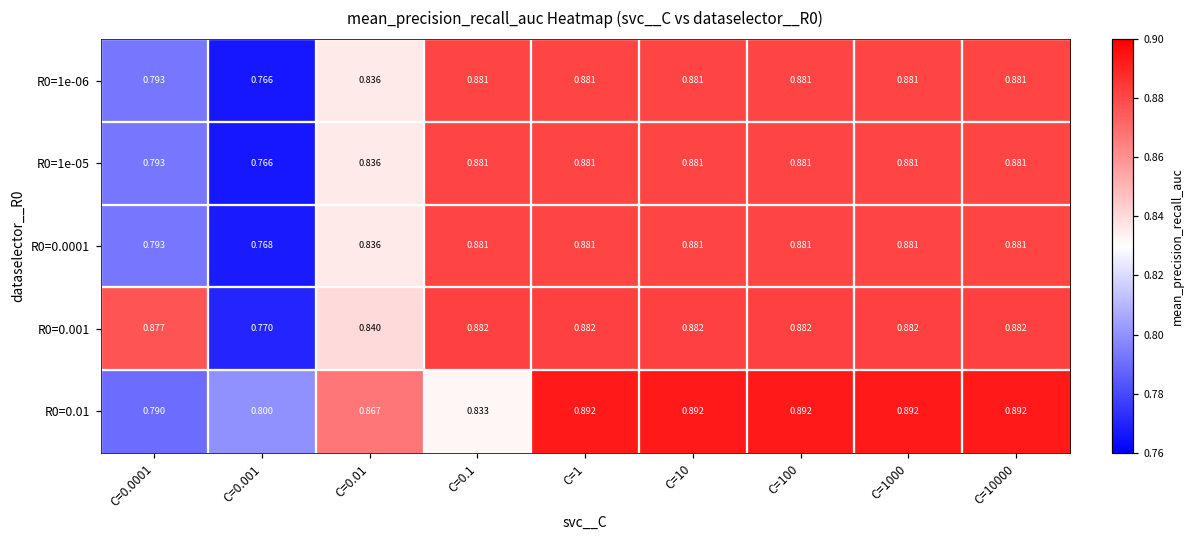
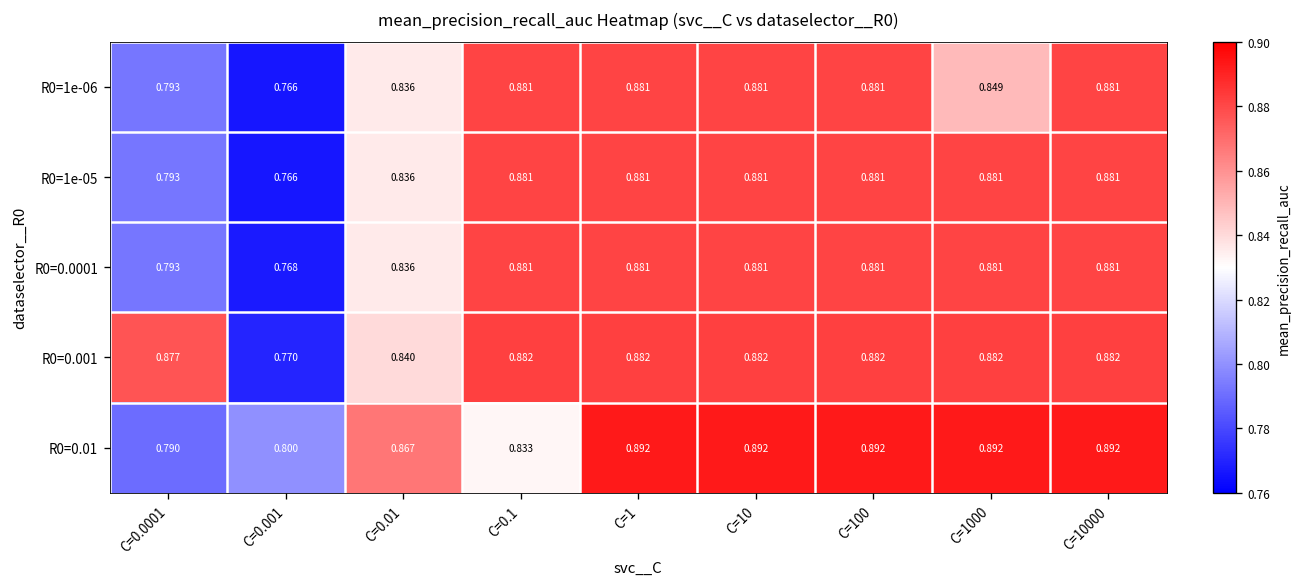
  {
    "R0=1e-06": {
      "C=0.0001": 0.793,
      "C=0.001": 0.766,
      "C=0.01": 0.836,
      "C=0.1": 0.881,
      "C=1": 0.881,
      "C=10": 0.881,
      "C=100": 0.881,
-     "C=1000": 0.881,
+     "C=1000": 0.849,
      "C=10000": 0.881
    },
    "R0=1e-05": {
      "C=0.0001": 0.793,
      "C=0.001": 0.766,
      "C=0.01": 0.836,
      "C=0.1": 0.881,
      "C=1": 0.881,
      "C=10": 0.881,
      "C=100": 0.881,
      "C=1000": 0.881,
      "C=10000": 0.881
    },
    "R0=0.0001": {
      "C=0.0001": 0.793,
      "C=0.001": 0.768,
      "C=0.01": 0.836,
      "C=0.1": 0.881,
      "C=1": 0.881,
      "C=10": 0.881,
      "C=100": 0.881,
      "C=1000": 0.881,
      "C=10000": 0.881
    },
    "R0=0.001": {
      "C=0.0001": 0.877,
      "C=0.001": 0.770,
      "C=0.01": 0.840,
      "C=0.1": 0.882,
      "C=1": 0.882,
      "C=10": 0.882,
      "C=100": 0.882,
      "C=1000": 0.882,
      "C=10000": 0.882
    },
    "R0=0.01": {
      "C=0.0001": 0.790,
      "C=0.001": 0.800,
      "C=0.01": 0.867,
      "C=0.1": 0.833,
      "C=1": 0.892,
      "C=10": 0.892,
      "C=100": 0.892,
      "C=1000": 0.892,
      "C=10000": 0.892
    }
  }
